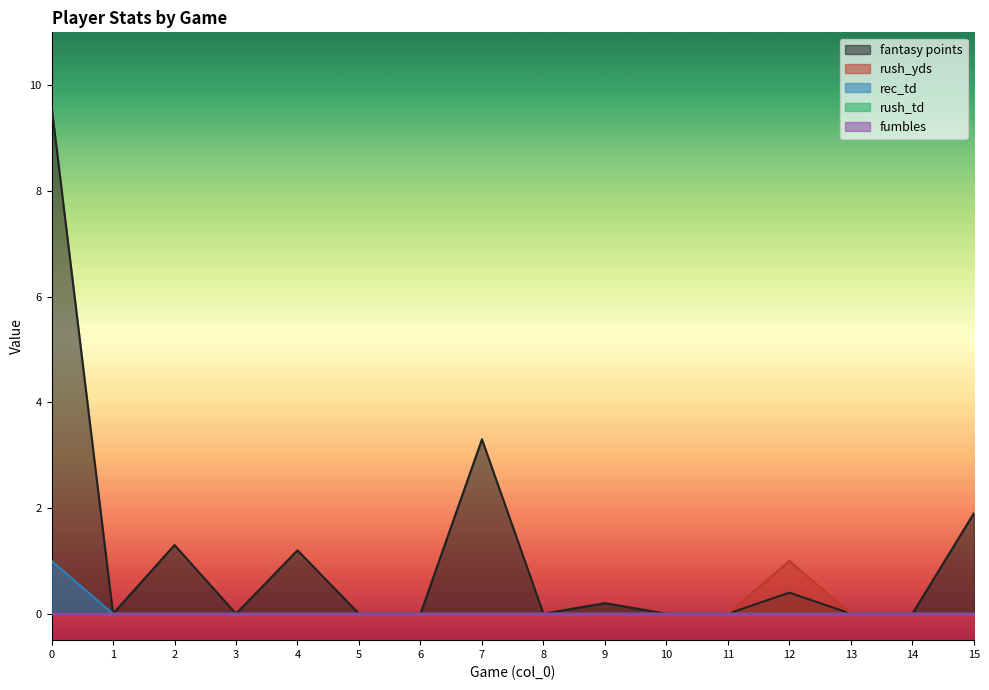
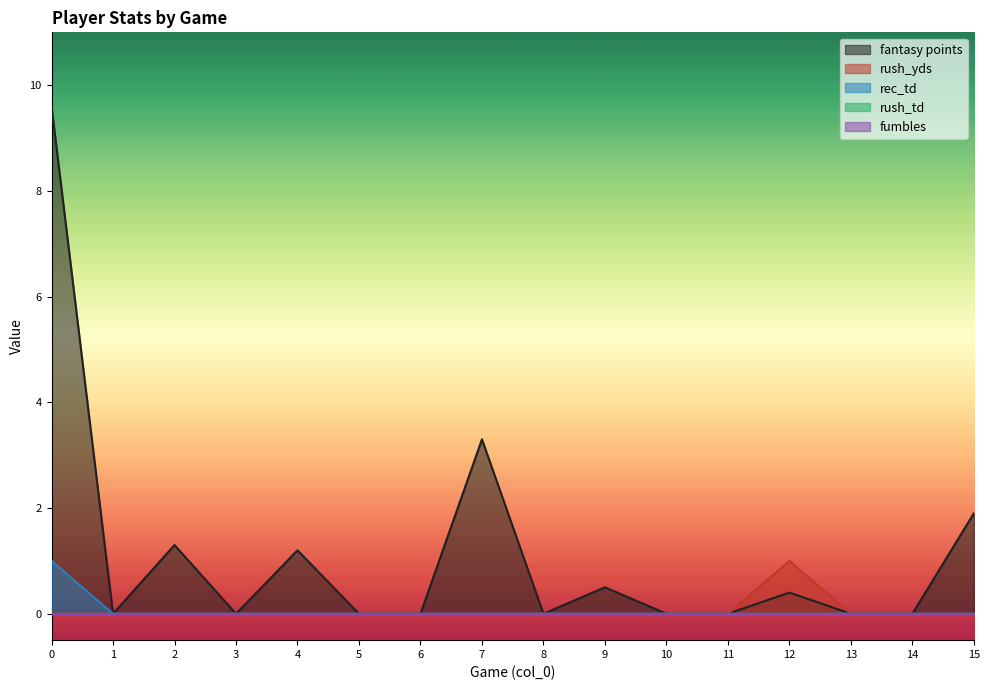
  {
    "fantasy points": {
      "0": 9.6,
      "2": 1.3,
      "4": 1.2,
      "7": 3.3,
-     "9": 0.2,
+     "9": 0.5,
      "12": 0.4,
      "15": 1.9
    },
    "rush_yds": {
      "12": 1.0
    },
    "rec_td": {
      "0": 1.0
    }
  }
